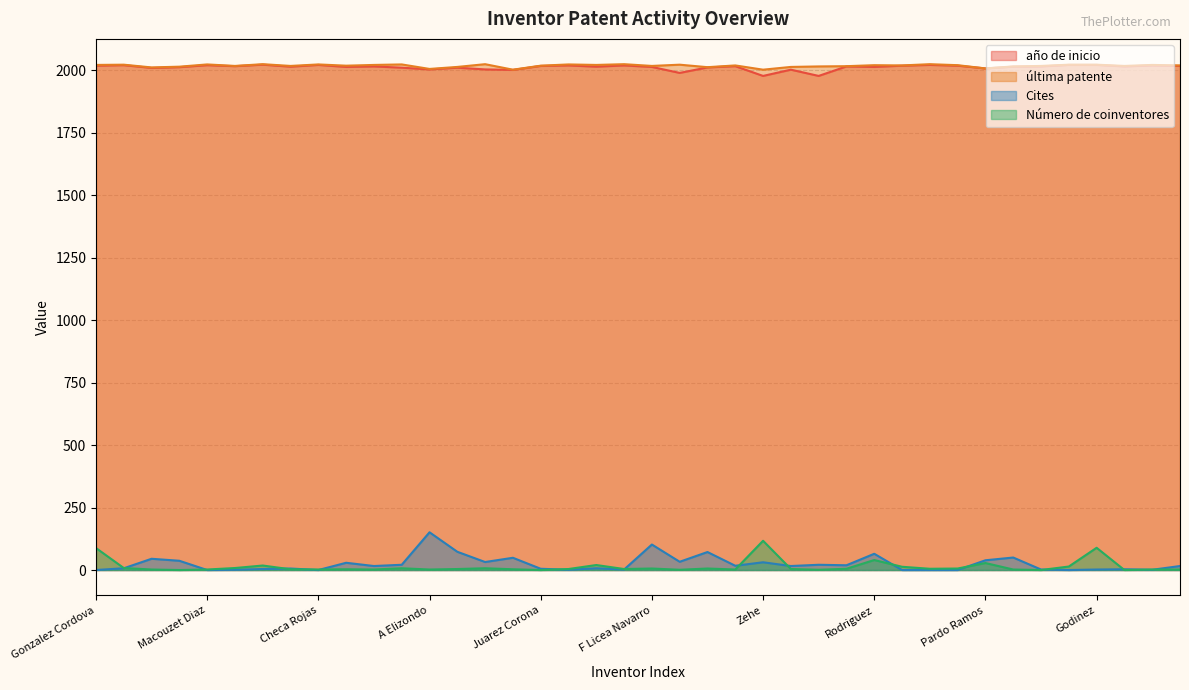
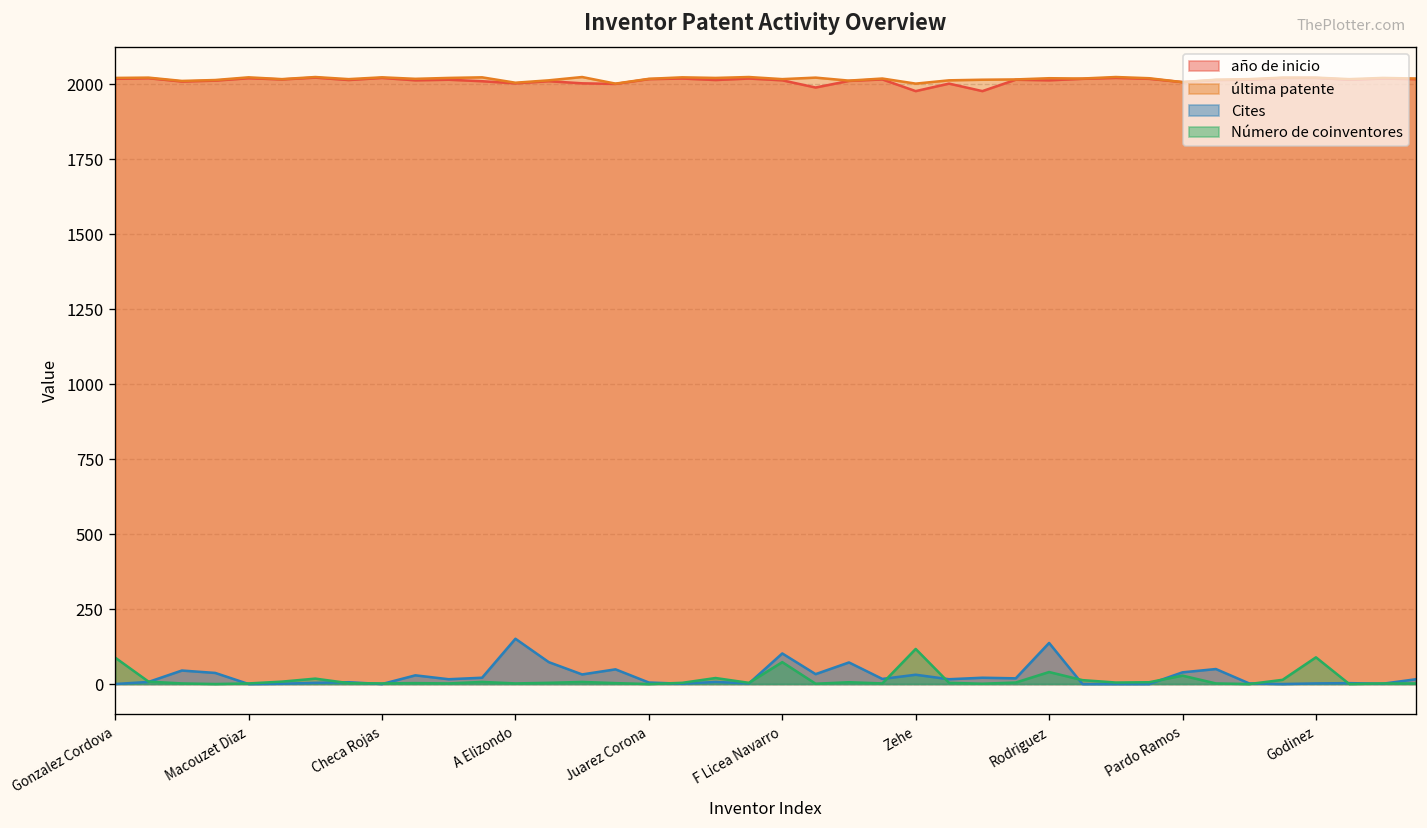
  {
    "Cites": {
      "Gonzalez Cordova": 0,
      "A Elizondo": 150,
      "F Licea Navarro": 100,
      "Zehe": 30,
-     "Rodriguez": 70,
+     "Rodriguez": 140,
      "Pardo Ramos": 40,
      "Godinez": 0
    },
    "Número de coinventores": {
      "Gonzalez Cordova": 90,
      "A Elizondo": 0,
-     "F Licea Navarro": 10,
+     "F Licea Navarro": 70,
      "Zehe": 120,
      "Rodriguez": 40,
      "Pardo Ramos": 30,
      "Godinez": 90
    }
  }
